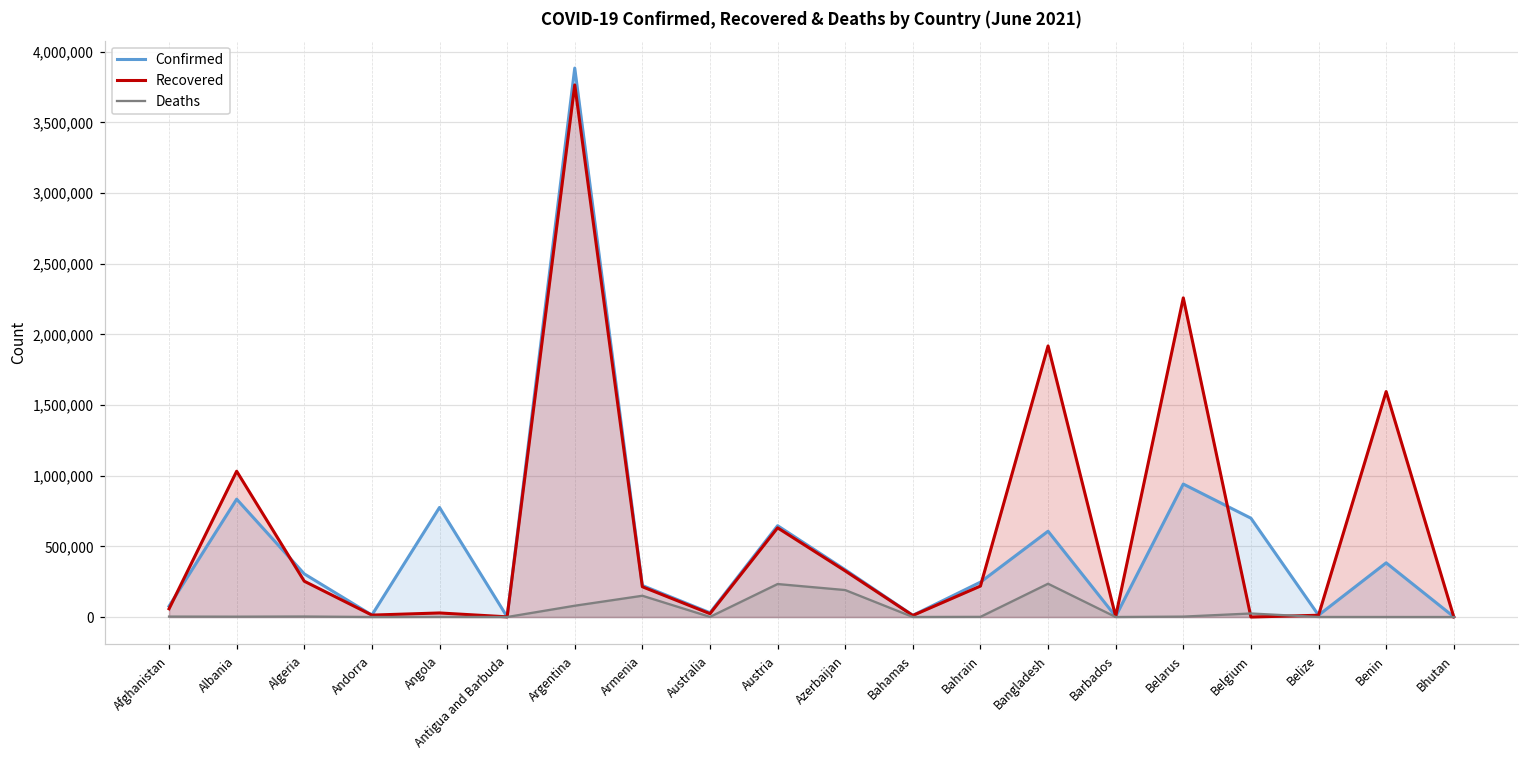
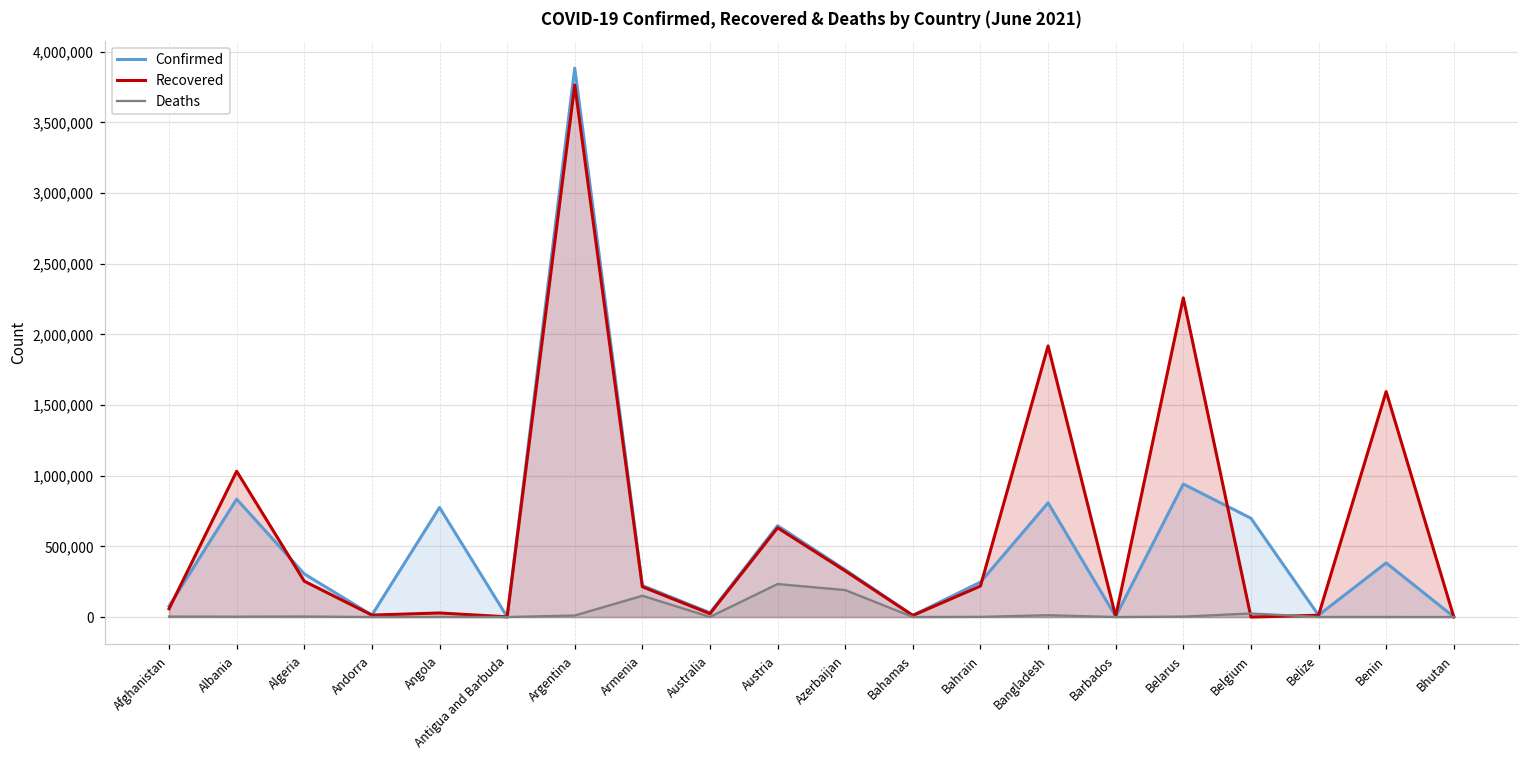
  {
    "Confirmed": {
      "Albania": "830,000",
      "Algeria": "310,000",
      "Angola": "780,000",
      "Argentina": "3,880,000",
      "Bahrain": "250,000",
-     "Bangladesh": "610,000",
+     "Bangladesh": "810,000",
      "Belarus": "940,000",
      "Belgium": "700,000",
      "Benin": "380,000"
    },
    "Recovered": {
      "Albania": "1,030,000",
      "Algeria": "250,000",
      "Angola": "30,000",
      "Argentina": "3,770,000",
      "Bahrain": "220,000",
      "Bangladesh": "1,920,000",
      "Belarus": "2,260,000",
      "Belgium": "0",
      "Benin": "1,600,000"
    },
    "Deaths": {
      "Afghanistan": "0",
      "Albania": "0",
      "Algeria": "0",
      "Angola": "0",
-     "Argentina": "80,000",
+     "Argentina": "10,000",
      "Armenia": "150,000",
      "Australia": "0",
      "Austria": "230,000",
      "Azerbaijan": "190,000",
      "Bahrain": "0",
-     "Bangladesh": "240,000",
+     "Bangladesh": "10,000",
      "Belarus": "0",
      "Belgium": "20,000",
      "Benin": "0"
    }
  }
